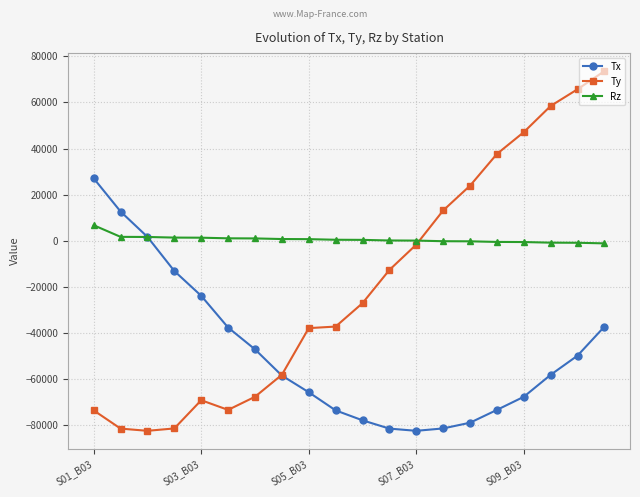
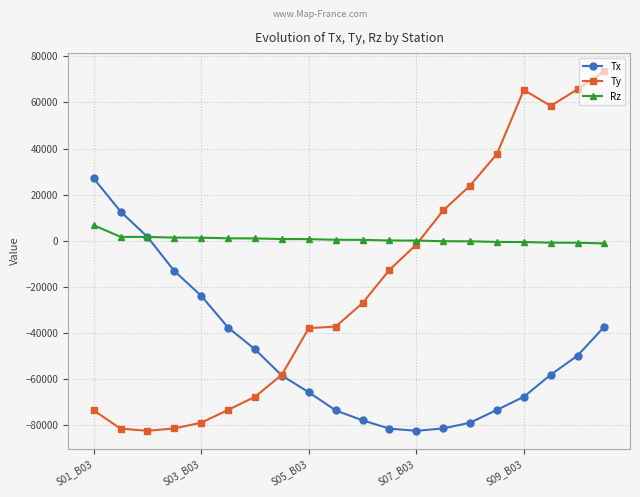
  {
    "Ty": {
      "S01_B03": -74000,
-     "S03_B03": -69000,
+     "S03_B03": -79000,
      "S05_B03": -38000,
      "S07_B03": -2000,
-     "S09_B03": 47000
+     "S09_B03": 65000
    },
    "Rz": {
      "S01_B03": 7000,
      "S03_B03": 1000
    }
  }
